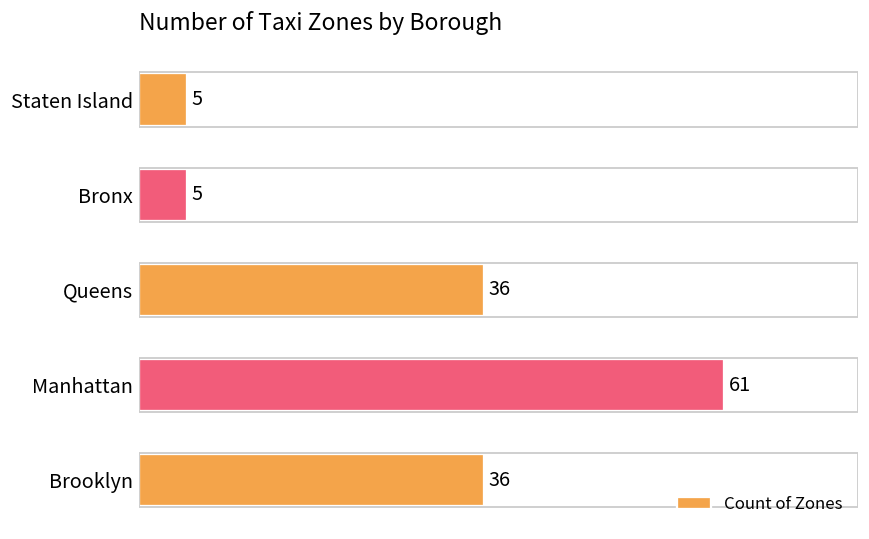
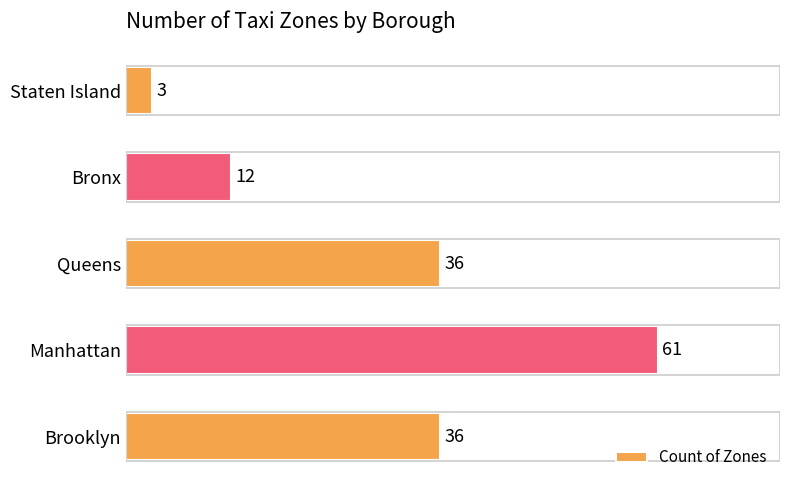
  {
-   "Staten Island": 5,
-   "Bronx": 5,
+   "Staten Island": 3,
+   "Bronx": 12,
    "Queens": 36,
    "Manhattan": 61,
    "Brooklyn": 36
  }
